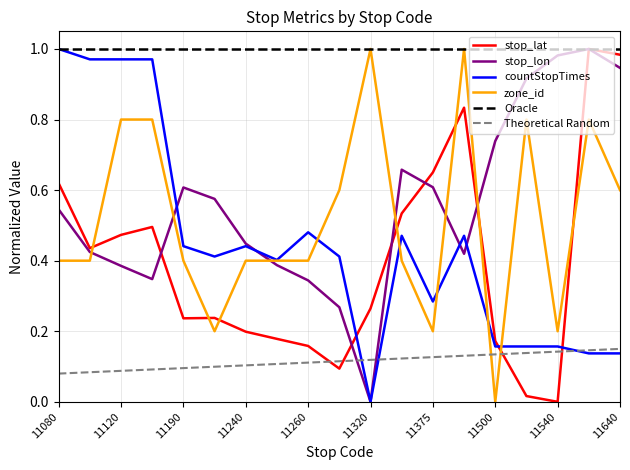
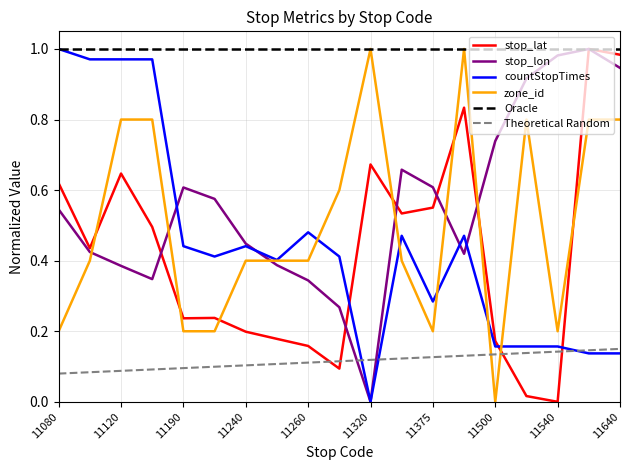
  {
    "stop_lat": {
      "11080": 0.62,
-     "11120": 0.47,
+     "11120": 0.65,
      "11190": 0.24,
      "11240": 0.20,
      "11260": 0.16,
-     "11320": 0.26,
-     "11375": 0.65,
+     "11320": 0.67,
+     "11375": 0.55,
      "11500": 0.17,
      "11540": 0.00,
      "11640": 0.98
    },
    "stop_lon": {
      "11080": 0.55,
      "11120": 0.39,
      "11190": 0.61,
      "11260": 0.34,
      "11375": 0.61,
      "11500": 0.74,
      "11640": 0.95
    },
    "countStopTimes": {
      "11080": 1.00,
      "11120": 0.97,
      "11190": 0.44,
      "11260": 0.48,
      "11375": 0.28,
      "11500": 0.16,
      "11540": 0.16,
      "11640": 0.14
    },
    "zone_id": {
-     "11080": 0.40,
+     "11080": 0.20,
      "11120": 0.80,
-     "11190": 0.40,
+     "11190": 0.20,
      "11240": 0.40,
      "11260": 0.40,
      "11320": 1.00,
      "11375": 0.20,
      "11500": 0.00,
      "11540": 0.20,
-     "11640": 0.60
+     "11640": 0.80
    },
    "Theoretical Random": {
      "11080": 0.08,
      "11120": 0.09,
      "11190": 0.10,
      "11240": 0.10,
      "11260": 0.11,
      "11320": 0.12,
      "11375": 0.13,
      "11500": 0.13,
      "11540": 0.14,
      "11640": 0.15
    }
  }
